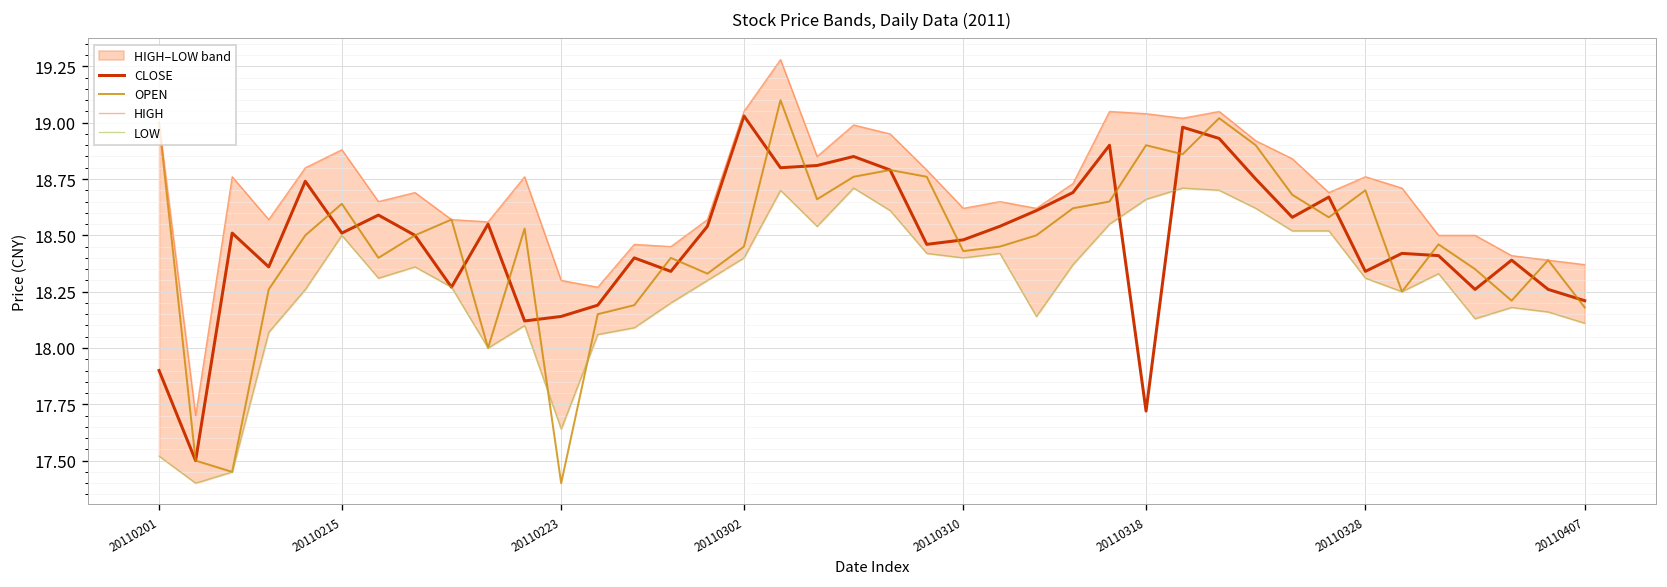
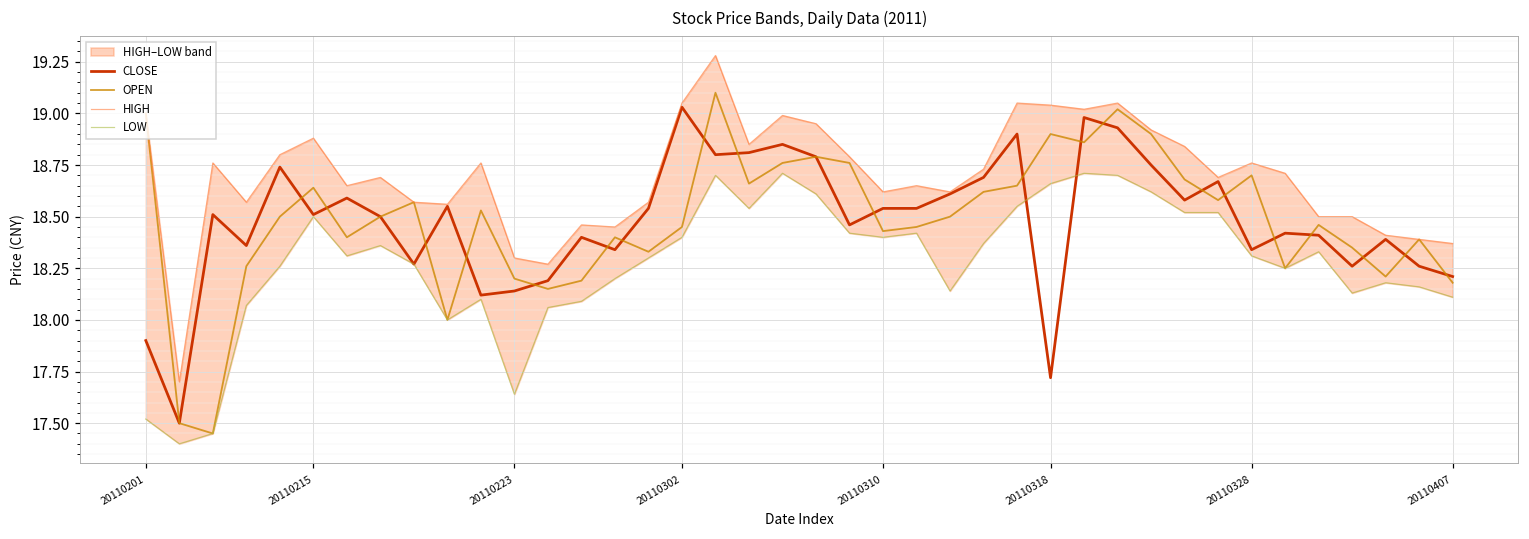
  {
    "CLOSE": {
      "20110201": 17.90,
      "20110223": 18.14,
      "20110302": 19.03,
-     "20110310": 18.48,
+     "20110310": 18.54,
      "20110318": 17.72,
      "20110328": 18.34,
      "20110407": 18.21
    },
    "OPEN": {
      "20110215": 18.64,
-     "20110223": 17.4,
+     "20110223": 18.2,
      "20110302": 18.45,
      "20110310": 18.43,
      "20110318": 18.9,
      "20110328": 18.7,
      "20110407": 18.18
    },
    "HIGH–LOW band": {
      "20110215": 18.88,
      "20110223": 18.30,
      "20110302": 19.05,
      "20110310": 18.62,
      "20110318": 19.04,
      "20110328": 18.76,
      "20110407": 18.37
    },
    "LOW": {
      "20110201": 17.52,
      "20110223": 17.64,
      "20110302": 18.40,
      "20110310": 18.40,
      "20110318": 18.66,
      "20110328": 18.31,
      "20110407": 18.11
    }
  }
